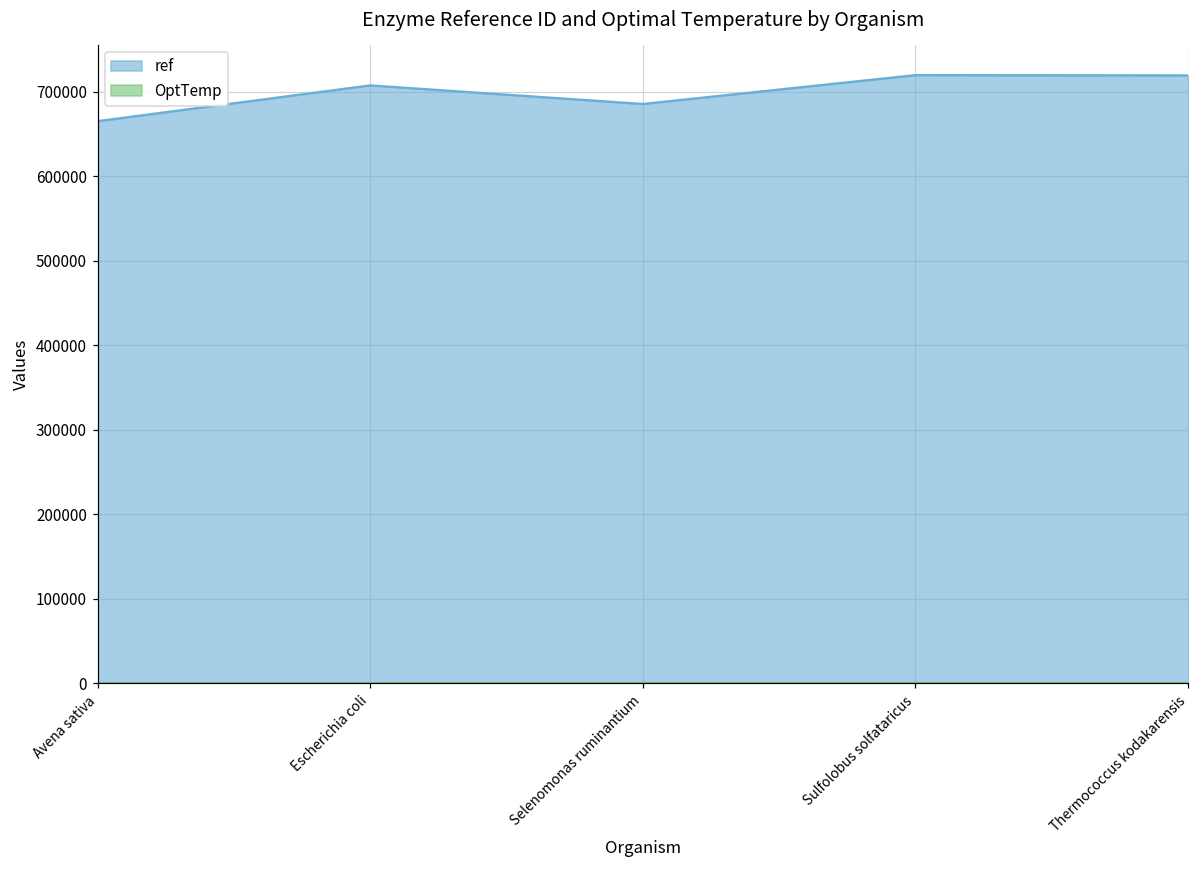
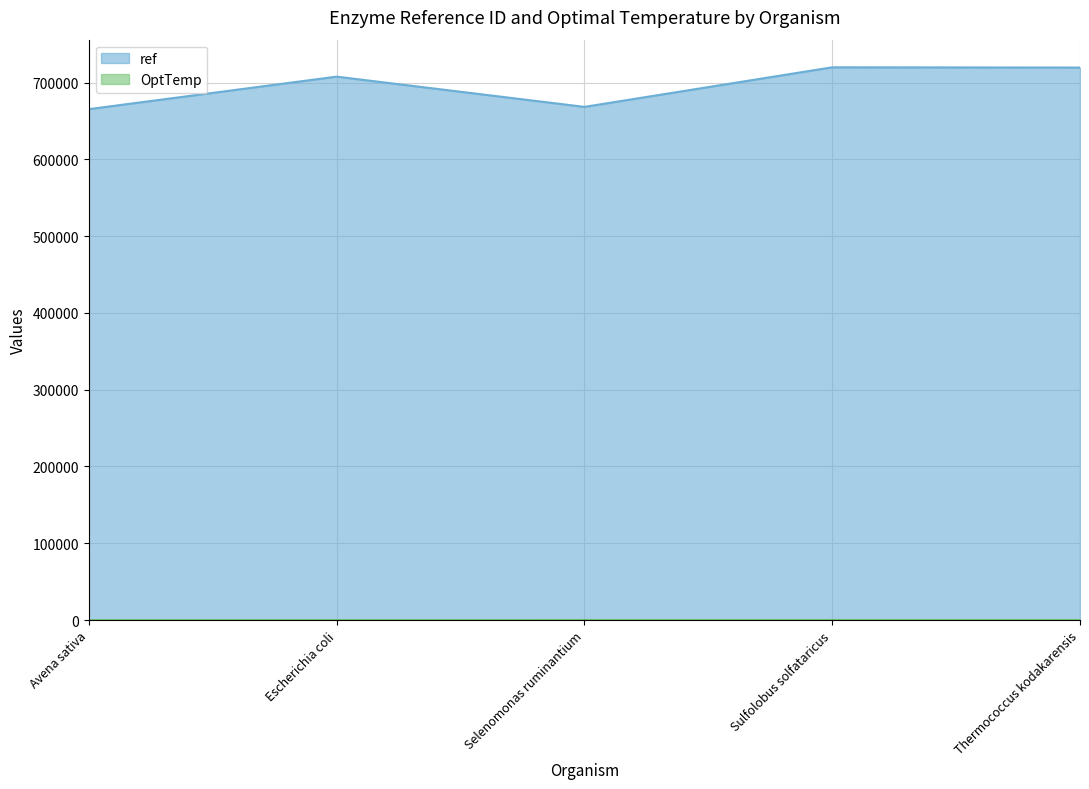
  {
    "ref": {
      "Avena sativa": 670000,
      "Escherichia coli": 710000,
-     "Selenomonas ruminantium": 690000,
+     "Selenomonas ruminantium": 670000,
      "Sulfolobus solfataricus": 720000,
      "Thermococcus kodakarensis": 720000
    },
    "OptTemp": {
      "Avena sativa": 0,
      "Escherichia coli": 0,
      "Selenomonas ruminantium": 0,
      "Sulfolobus solfataricus": 0,
      "Thermococcus kodakarensis": 0
    }
  }
